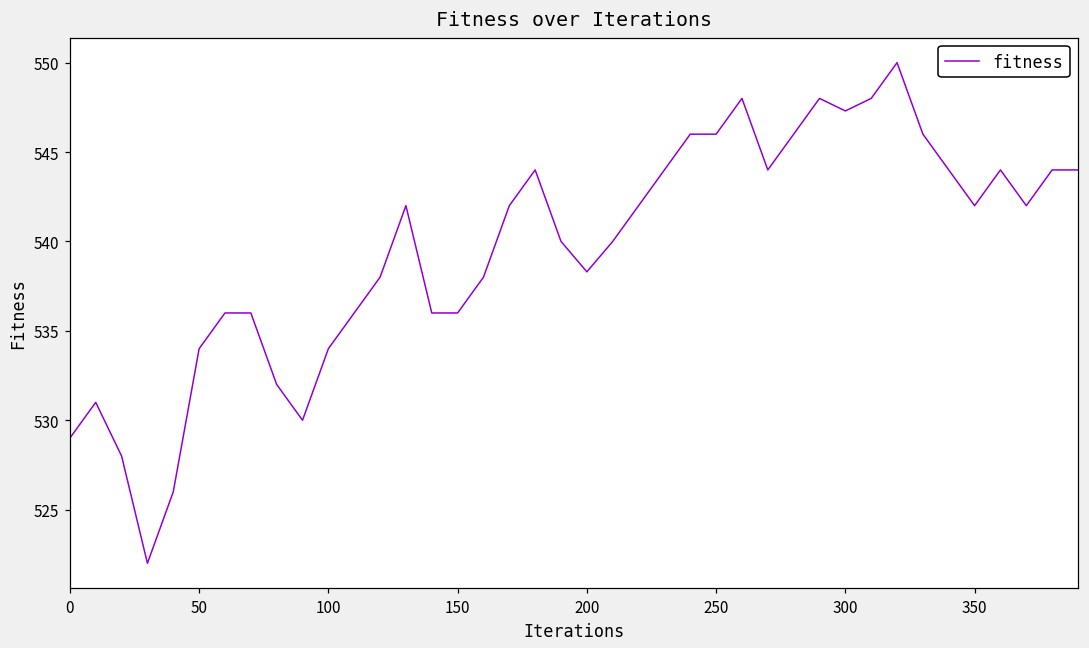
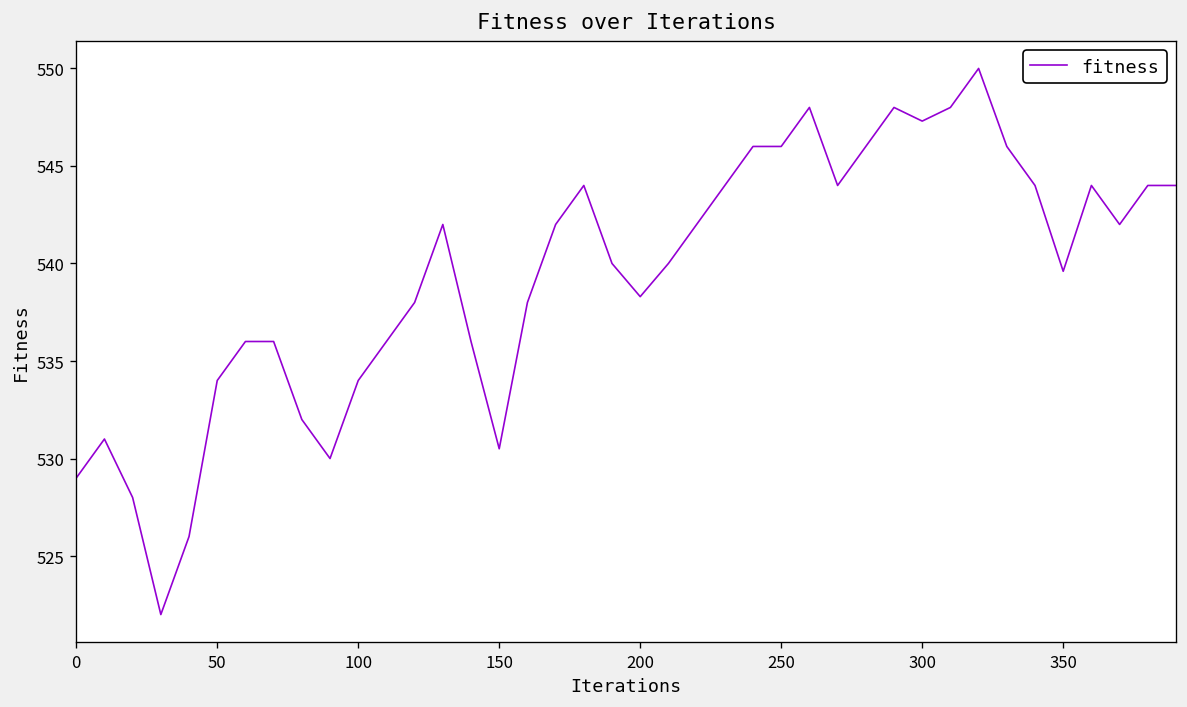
  {
    "0": 529.0,
    "50": 534.0,
    "100": 534.0,
-   "150": 536.0,
+   "150": 530.5,
    "200": 538.3,
    "250": 546.0,
    "300": 547.3,
-   "350": 542.0
+   "350": 539.6
  }
